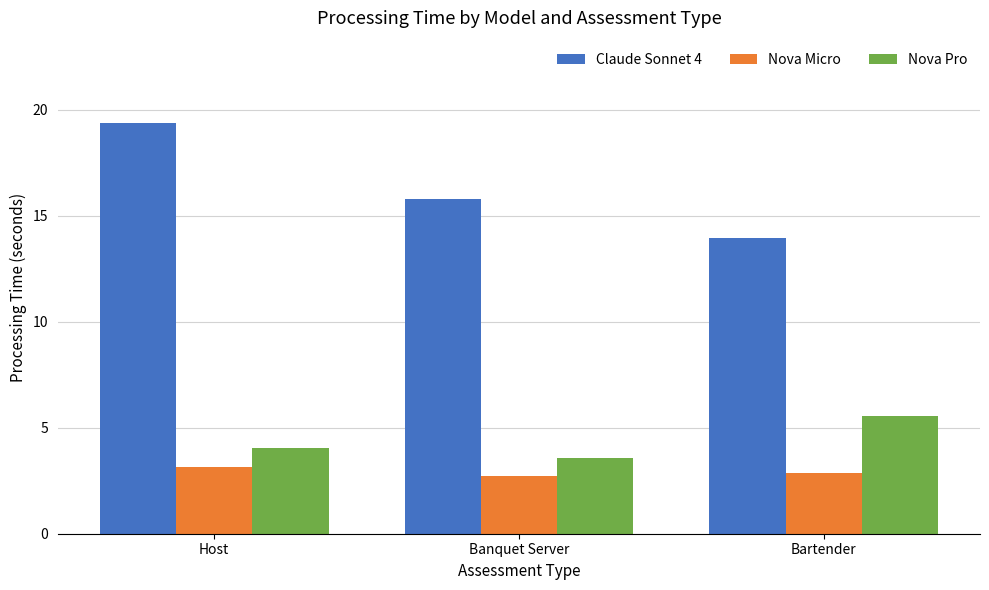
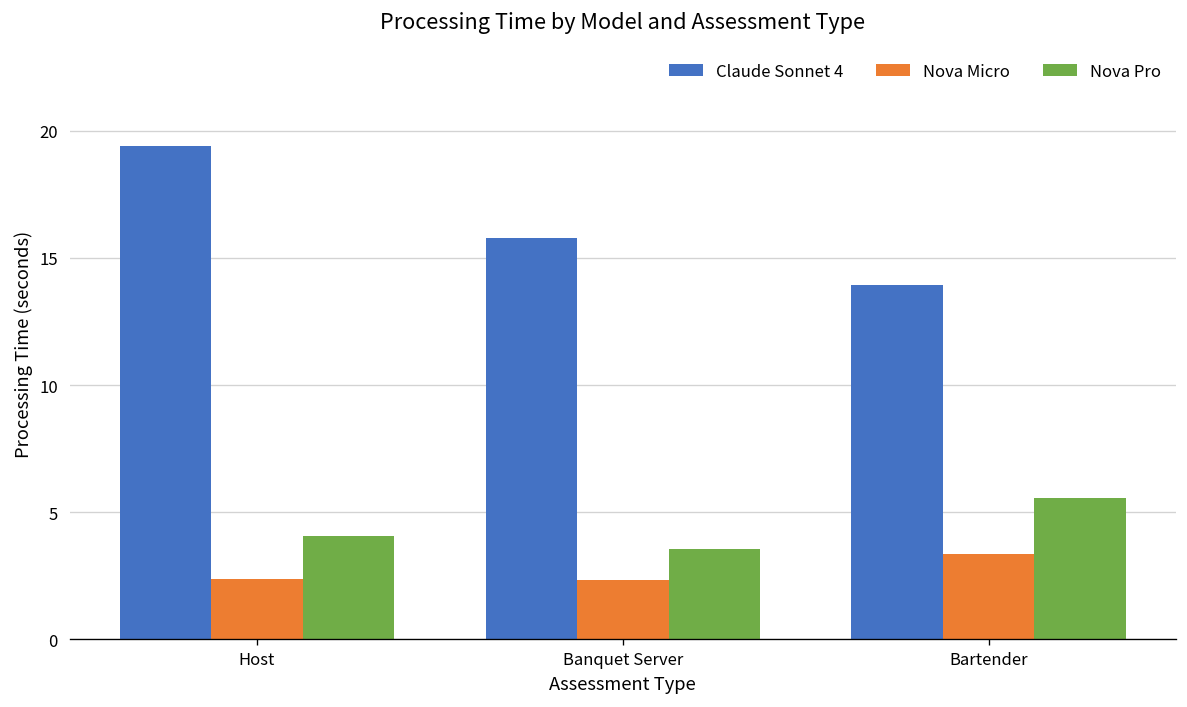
  {
    "Claude Sonnet 4": {
      "Host": 19.4,
      "Banquet Server": 15.8,
      "Bartender": 13.9
    },
    "Nova Micro": {
-     "Host": 3.1,
-     "Banquet Server": 2.7,
-     "Bartender": 2.9
+     "Host": 2.4,
+     "Banquet Server": 2.3,
+     "Bartender": 3.4
    },
    "Nova Pro": {
      "Host": 4.1,
      "Banquet Server": 3.6,
      "Bartender": 5.6
    }
  }
